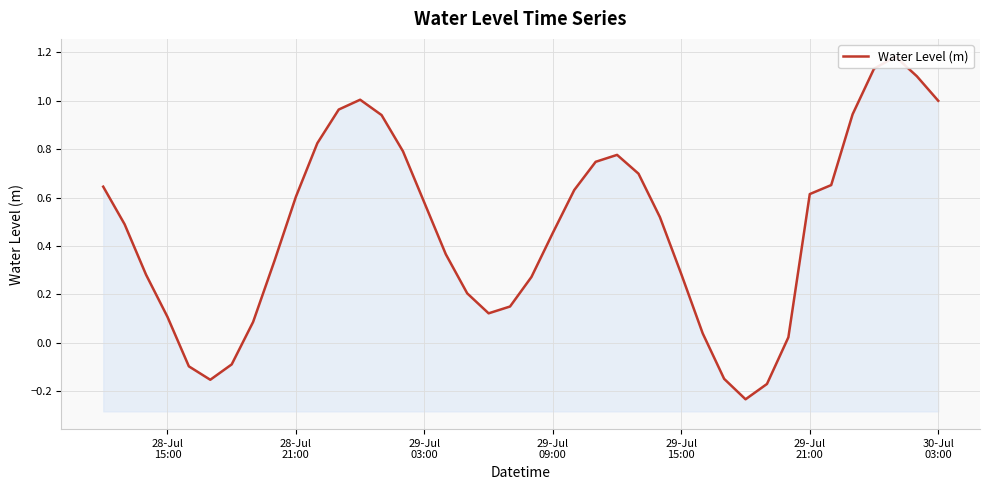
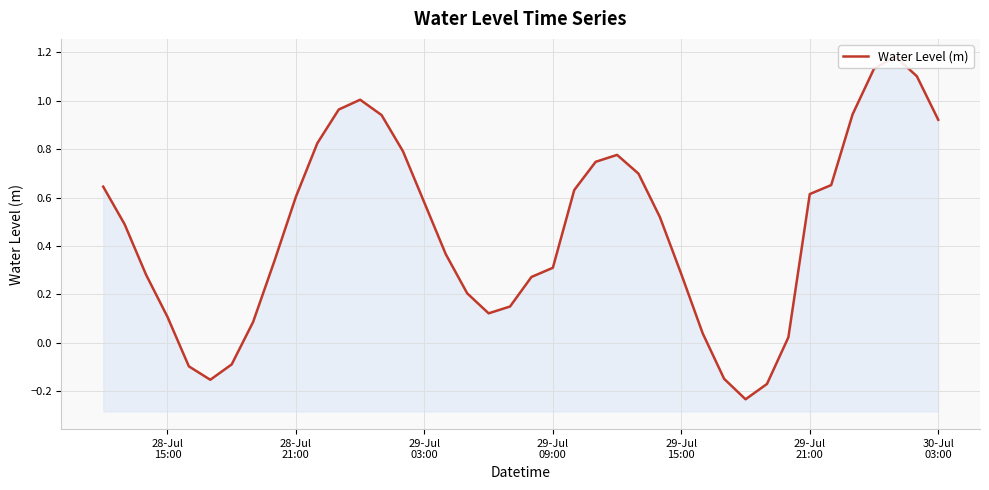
  {
    "28-Jul 15:00": 0.11,
    "28-Jul 21:00": 0.60,
    "29-Jul 03:00": 0.58,
-   "29-Jul 09:00": 0.45,
+   "29-Jul 09:00": 0.31,
    "29-Jul 15:00": 0.28,
    "29-Jul 21:00": 0.61,
-   "30-Jul 03:00": 1.00
+   "30-Jul 03:00": 0.92
  }
